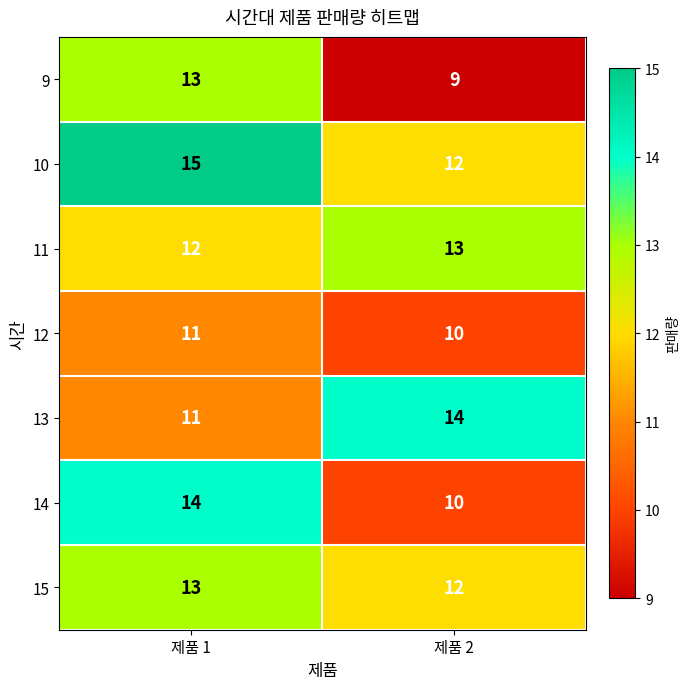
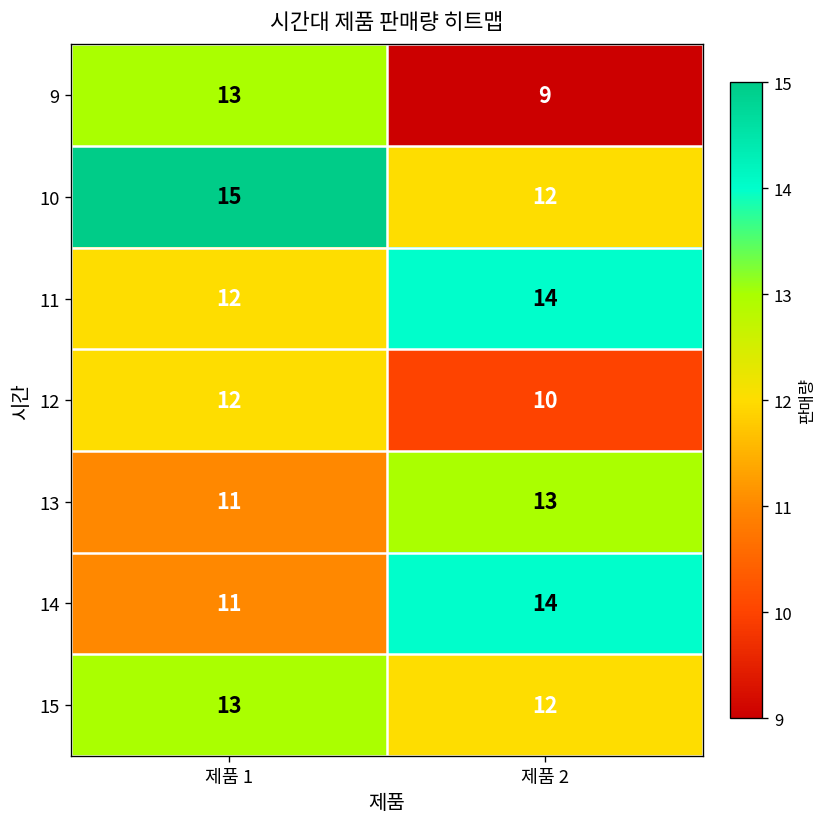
  {
    "9": {
      "제품 1": 13,
      "제품 2": 9
    },
    "10": {
      "제품 1": 15,
      "제품 2": 12
    },
    "11": {
      "제품 1": 12,
-     "제품 2": 13
+     "제품 2": 14
    },
    "12": {
-     "제품 1": 11,
+     "제품 1": 12,
      "제품 2": 10
    },
    "13": {
      "제품 1": 11,
-     "제품 2": 14
+     "제품 2": 13
    },
    "14": {
-     "제품 1": 14,
-     "제품 2": 10
+     "제품 1": 11,
+     "제품 2": 14
    },
    "15": {
      "제품 1": 13,
      "제품 2": 12
    }
  }
